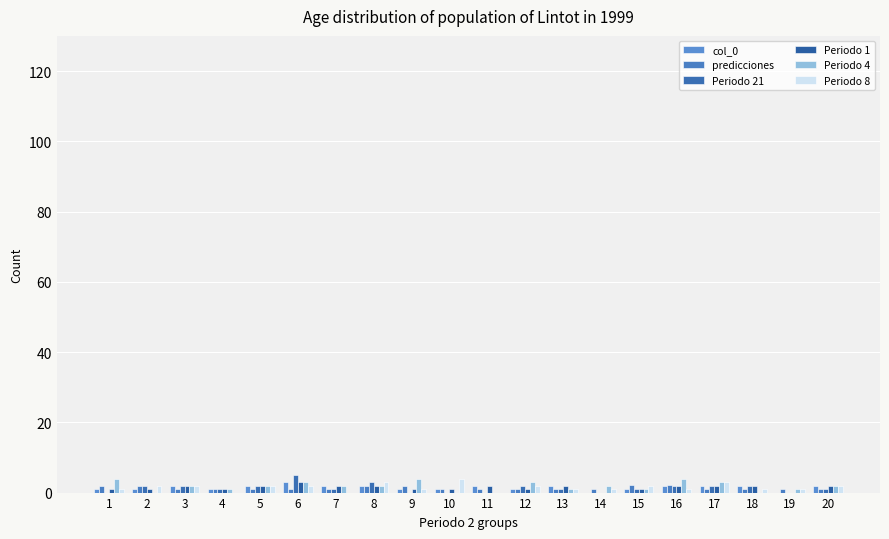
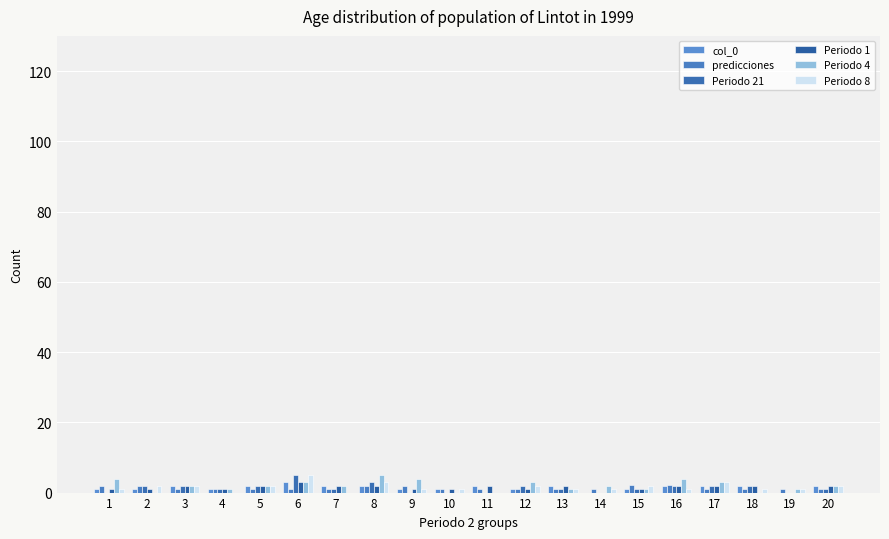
  {
    "Periodo 4": {
      "1": 4,
      "2": 0,
      "3": 2,
      "4": 1,
      "5": 2,
      "6": 3,
      "7": 2,
-     "8": 2,
+     "8": 5,
      "9": 4,
      "10": 0,
      "11": 0,
      "12": 3,
      "13": 1,
      "14": 2,
      "15": 1,
      "16": 4,
      "17": 3,
      "18": 0,
      "19": 1,
      "20": 2
    },
    "Periodo 8": {
      "1": 1,
      "2": 2,
      "3": 2,
      "4": 0,
      "5": 2,
-     "6": 2,
+     "6": 5,
      "7": 0,
      "8": 3,
      "9": 1,
-     "10": 4,
+     "10": 1,
      "11": 0,
      "12": 2,
      "13": 1,
      "14": 1,
      "15": 2,
      "16": 1,
      "17": 3,
      "18": 1,
      "19": 1,
      "20": 2
    }
  }
